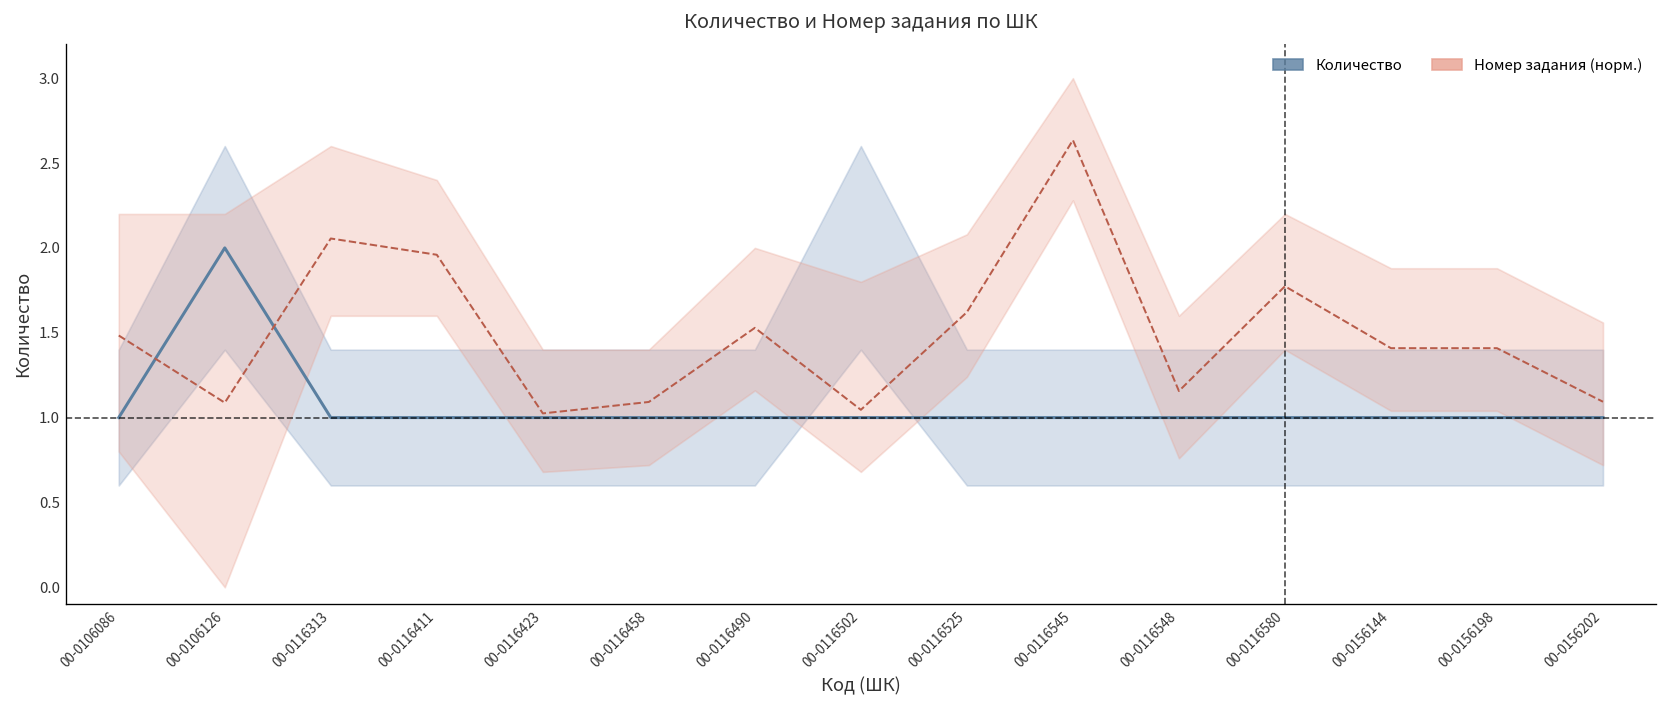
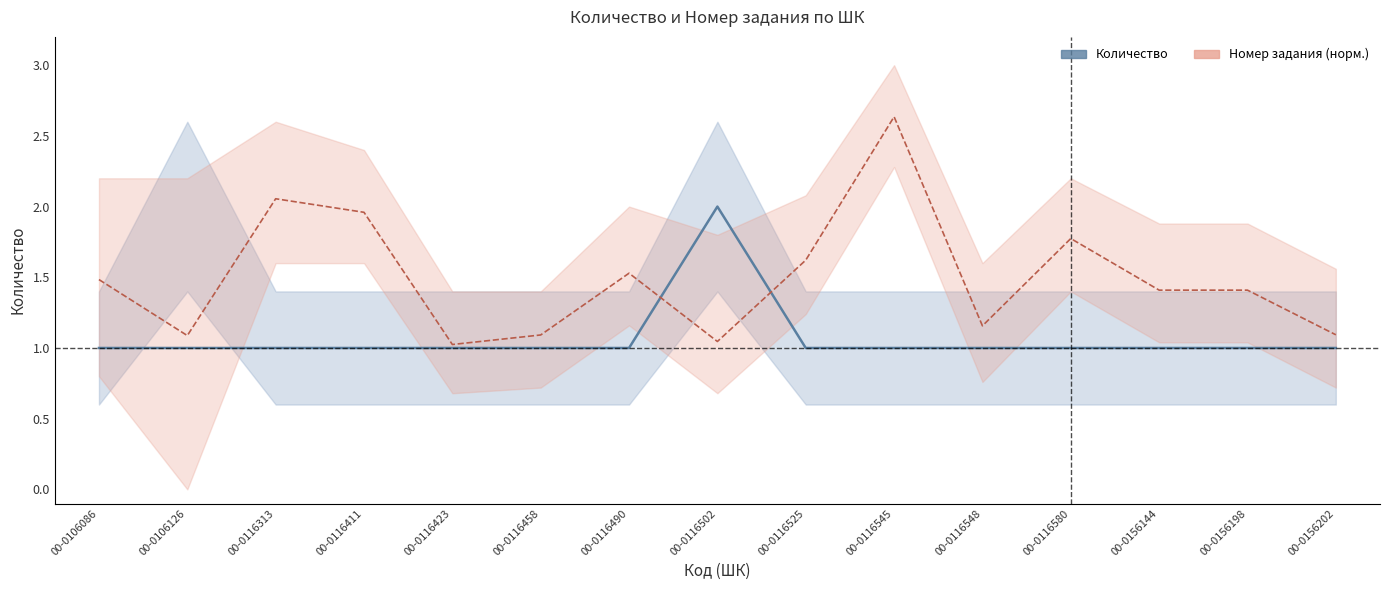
  {
    "Количество": {
      "00-0106086": 1,
-     "00-0106126": 2,
+     "00-0106126": 1,
      "00-0116313": 1,
      "00-0116411": 1,
      "00-0116423": 1,
      "00-0116458": 1,
      "00-0116490": 1,
-     "00-0116502": 1,
+     "00-0116502": 2,
      "00-0116525": 1,
      "00-0116545": 1,
      "00-0116548": 1,
      "00-0116580": 1,
      "00-0156144": 1,
      "00-0156198": 1,
      "00-0156202": 1
    }
  }
